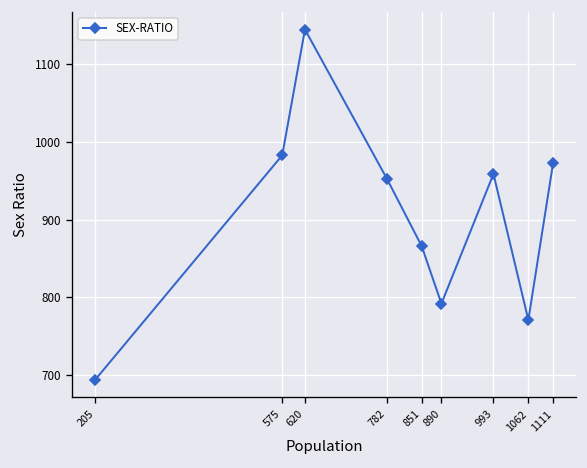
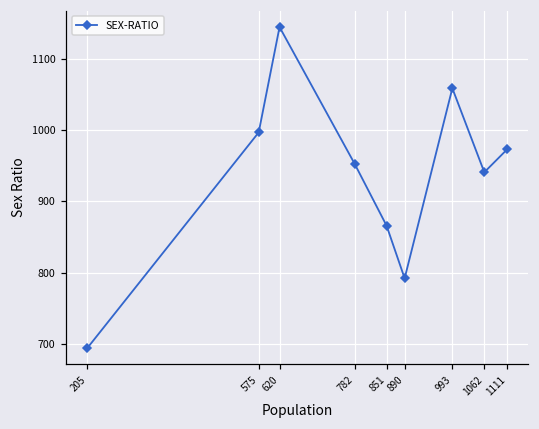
  {
    "205": 690,
-   "575": 980,
+   "575": 1000,
    "620": 1150,
    "782": 950,
    "851": 870,
    "890": 790,
-   "993": 960,
-   "1062": 770,
+   "993": 1060,
+   "1062": 940,
    "1111": 970
  }
